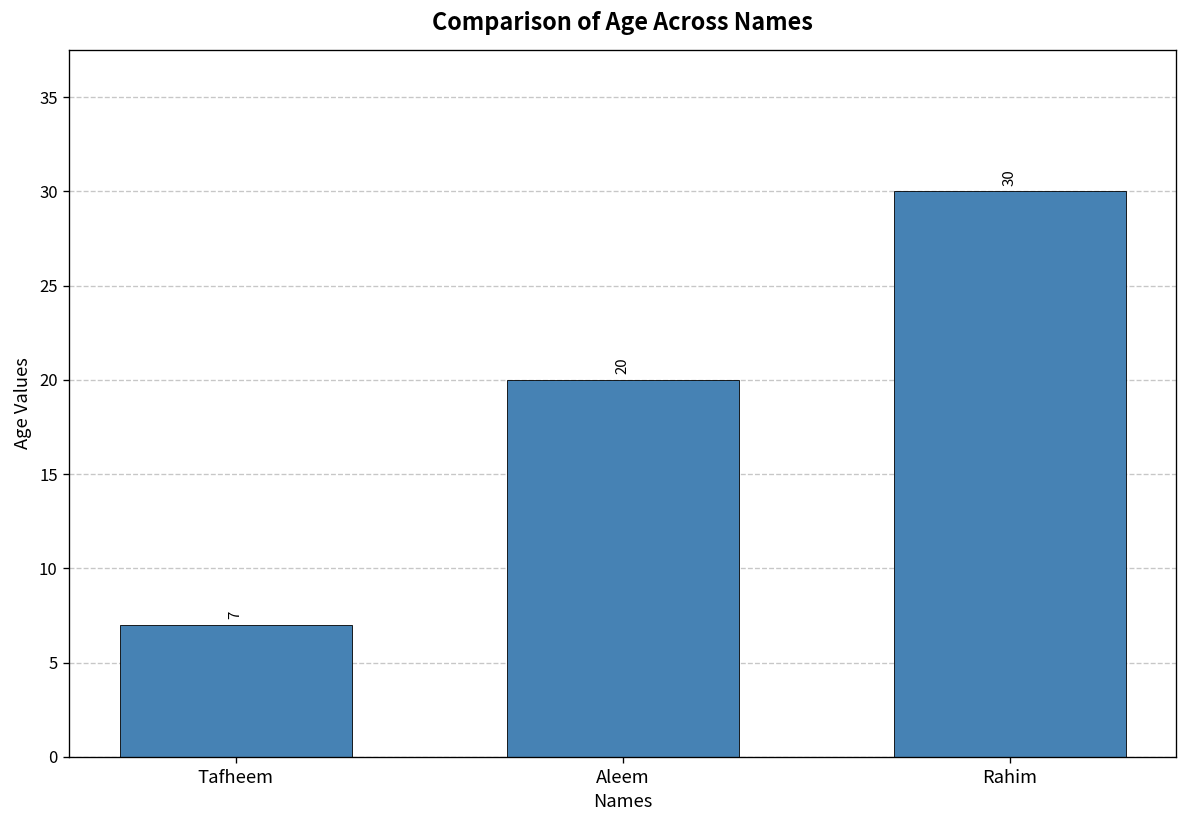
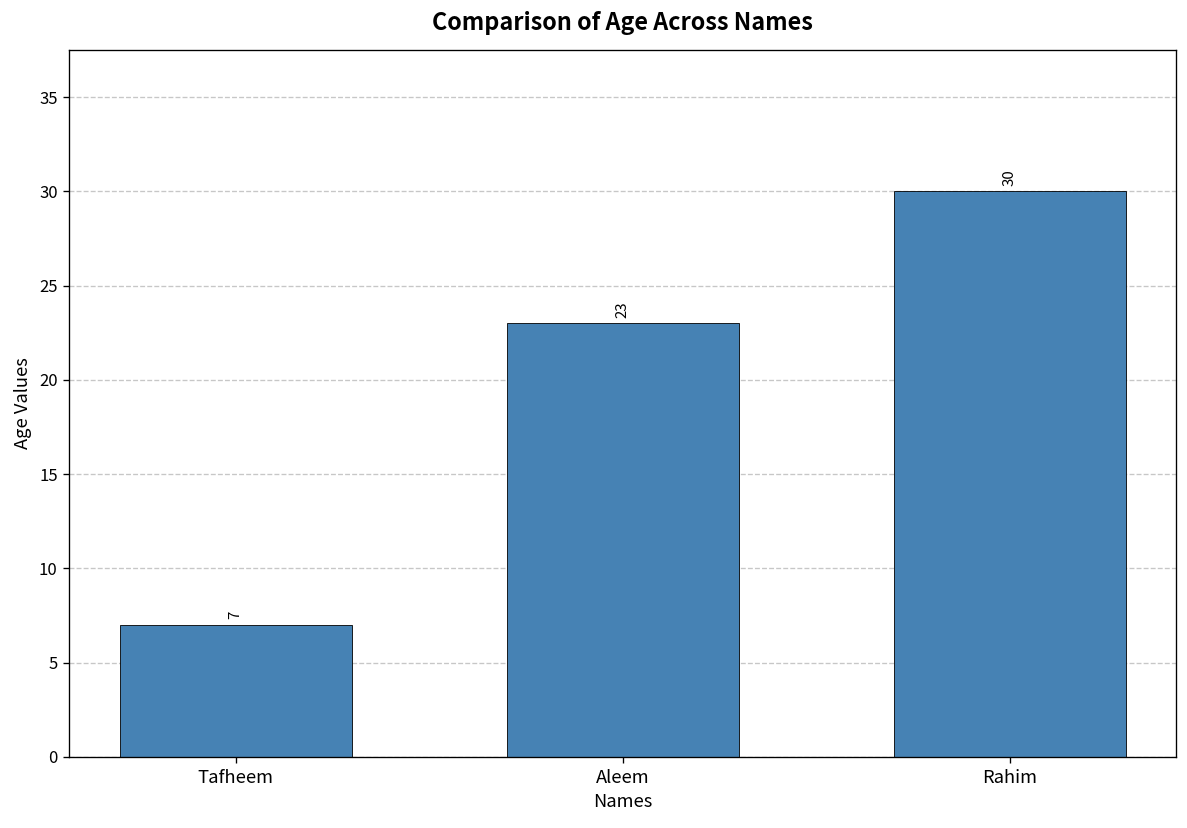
  {
    "Tafheem": 7,
-   "Aleem": 20,
+   "Aleem": 23,
    "Rahim": 30
  }
